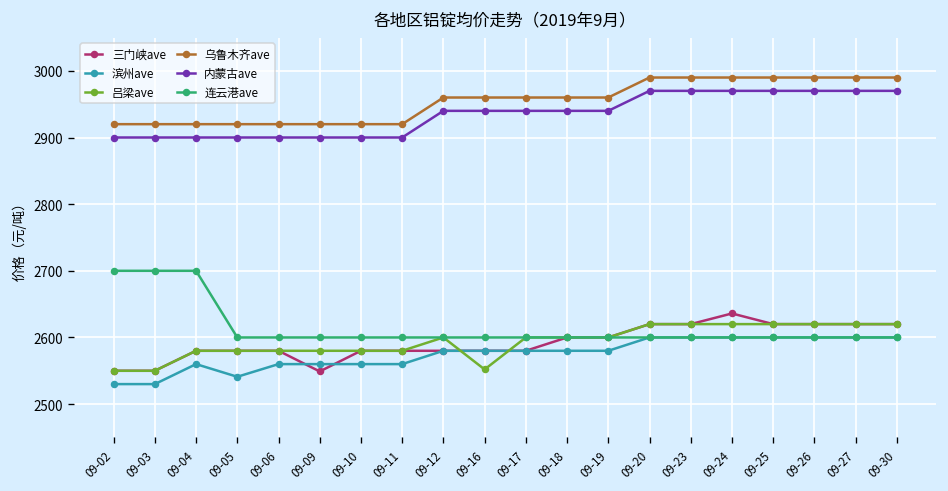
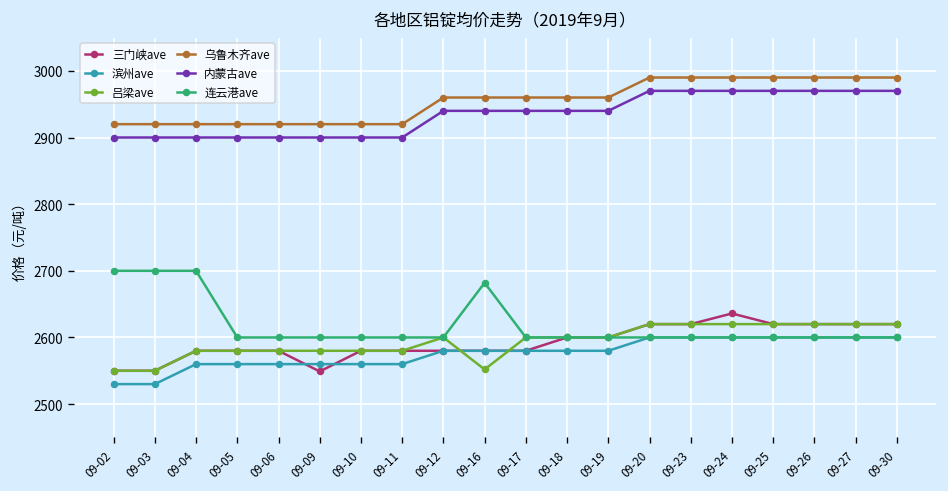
  {
    "三门峡ave": {
      "09-09": 2550,
      "09-24": 2640
    },
    "滨州ave": {
      "09-02": 2530,
      "09-03": 2530,
      "09-04": 2560,
-     "09-05": 2540,
+     "09-05": 2560,
      "09-06": 2560,
      "09-09": 2560,
      "09-10": 2560,
      "09-11": 2560,
      "09-18": 2580,
      "09-19": 2580
    },
    "吕梁ave": {
      "09-09": 2580,
      "09-16": 2550,
      "09-24": 2620
    },
    "乌鲁木齐ave": {
      "09-02": 2920,
      "09-03": 2920,
      "09-04": 2920,
      "09-05": 2920,
      "09-06": 2920,
      "09-09": 2920,
      "09-10": 2920,
      "09-11": 2920,
      "09-12": 2960,
      "09-16": 2960,
      "09-17": 2960,
      "09-18": 2960,
      "09-19": 2960,
      "09-20": 2990,
      "09-23": 2990,
      "09-24": 2990,
      "09-25": 2990,
      "09-26": 2990,
      "09-27": 2990,
      "09-30": 2990
    },
    "内蒙古ave": {
      "09-02": 2900,
      "09-03": 2900,
      "09-04": 2900,
      "09-05": 2900,
      "09-06": 2900,
      "09-09": 2900,
      "09-10": 2900,
      "09-11": 2900,
      "09-12": 2940,
      "09-16": 2940,
      "09-17": 2940,
      "09-18": 2940,
      "09-19": 2940,
      "09-20": 2970,
      "09-23": 2970,
      "09-24": 2970,
      "09-25": 2970,
      "09-26": 2970,
      "09-27": 2970,
      "09-30": 2970
    },
    "连云港ave": {
      "09-02": 2700,
      "09-03": 2700,
      "09-04": 2700,
      "09-05": 2600,
      "09-06": 2600,
      "09-09": 2600,
      "09-10": 2600,
      "09-11": 2600,
-     "09-16": 2600
+     "09-16": 2680
    }
  }
